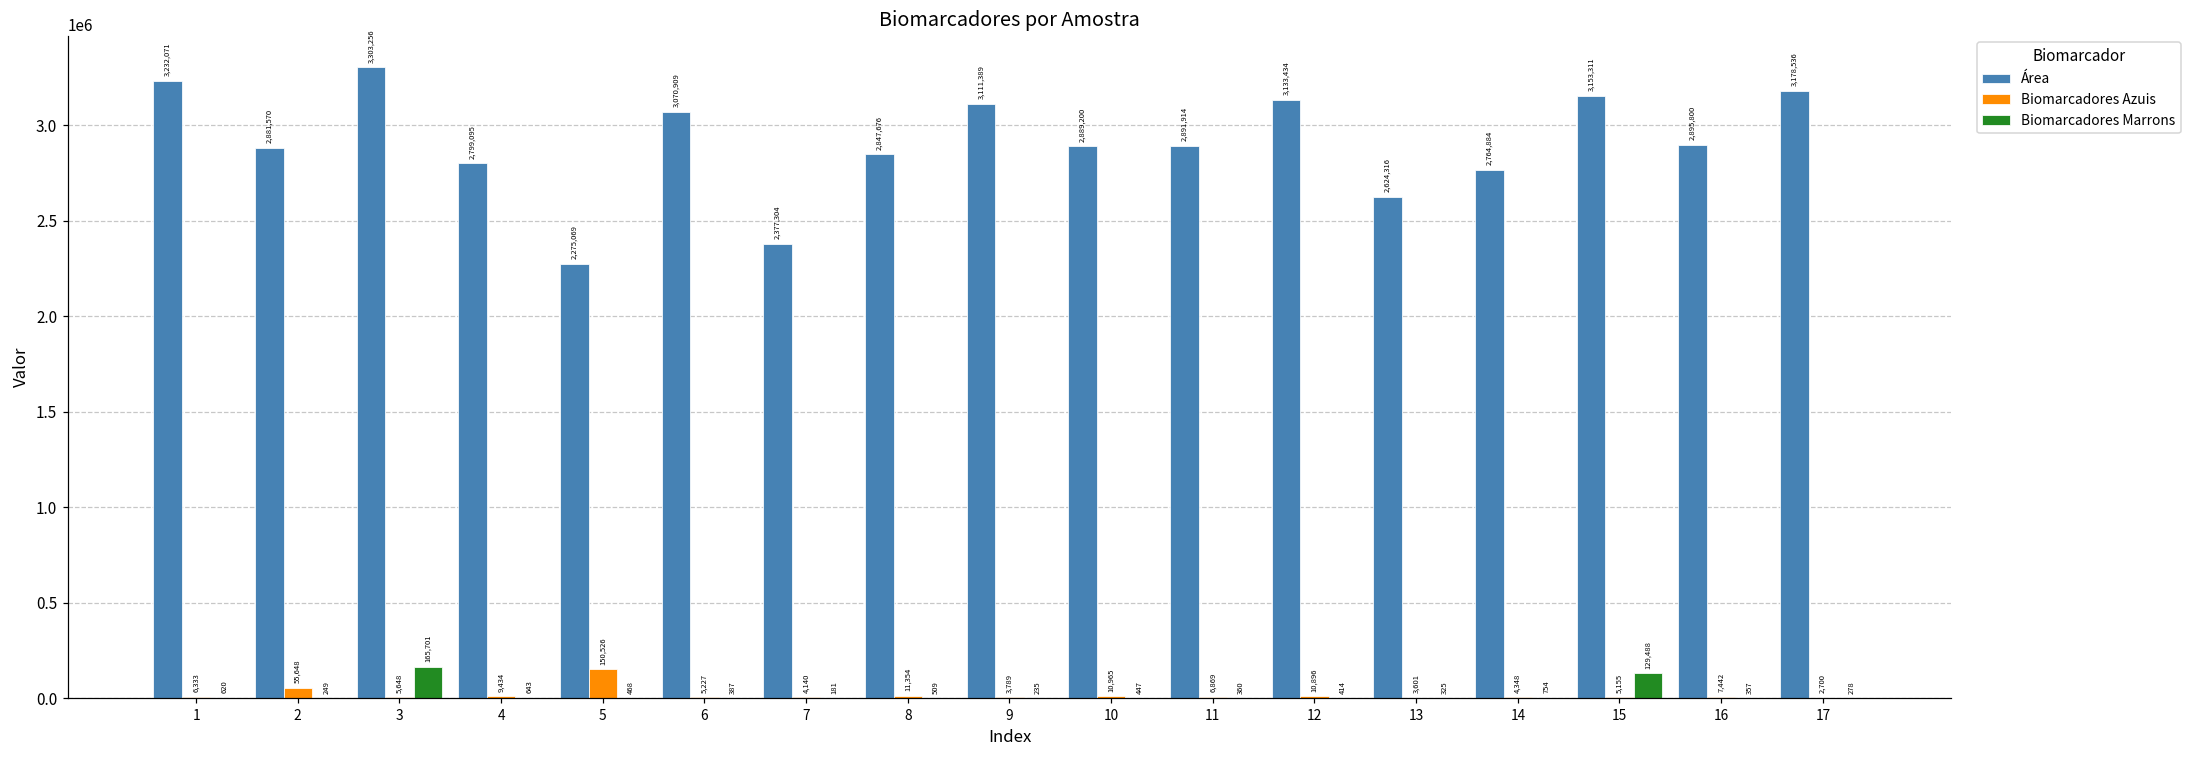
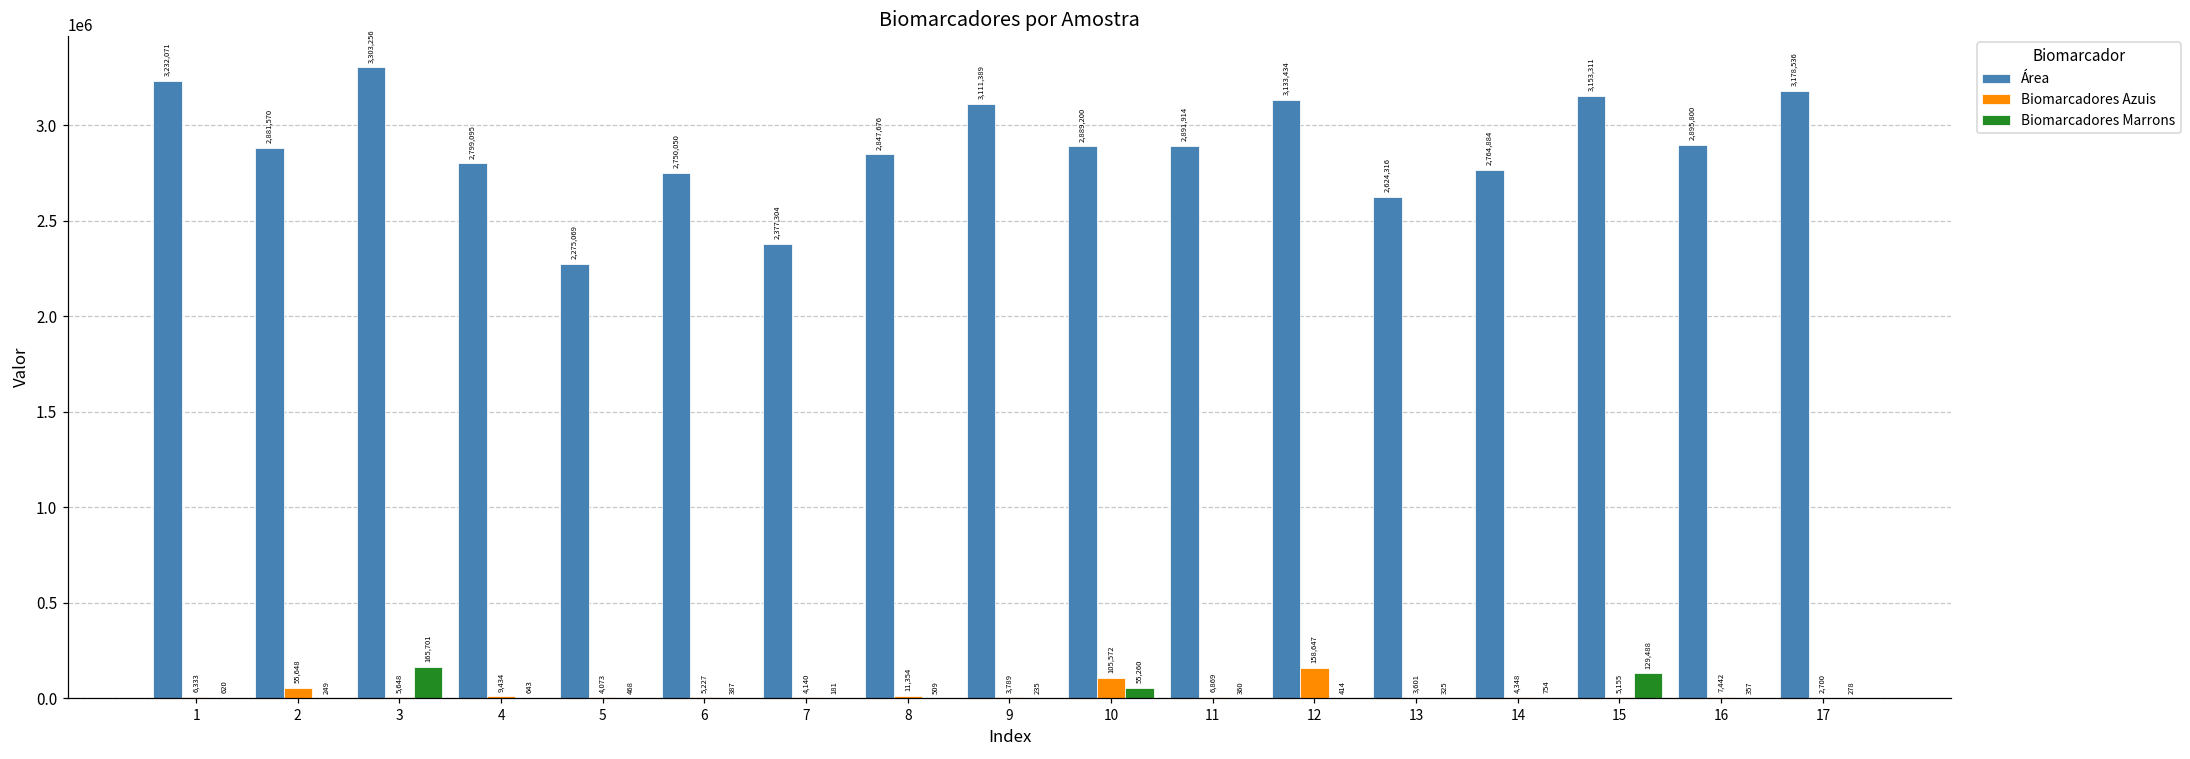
  {
    "Área": {
      "1": "3,232,071",
      "2": "2,881,570",
      "3": "3,303,256",
      "4": "2,799,095",
      "5": "2,275,069",
-     "6": "3,070,909",
+     "6": "2,750,050",
      "7": "2,377,304",
      "8": "2,847,676",
      "9": "3,111,389",
      "10": "2,889,200",
      "11": "2,891,914",
      "12": "3,133,434",
      "13": "2,624,316",
      "14": "2,764,884",
      "15": "3,153,311",
      "16": "2,895,800",
      "17": "3,178,536"
    },
    "Biomarcadores Azuis": {
      "1": "6,333",
      "2": "55,648",
      "3": "5,648",
      "4": "9,434",
-     "5": "150,526",
+     "5": "4,073",
      "6": "5,227",
      "7": "4,140",
      "8": "11,354",
      "9": "3,789",
-     "10": "10,965",
+     "10": "105,572",
      "11": "6,869",
-     "12": "10,896",
+     "12": "158,647",
      "13": "3,601",
      "14": "4,348",
      "15": "5,155",
      "16": "7,442",
      "17": "2,700"
    },
    "Biomarcadores Marrons": {
      "1": "620",
      "2": "249",
      "3": "165,701",
      "4": "643",
      "5": "468",
      "6": "387",
      "7": "181",
      "8": "509",
      "9": "235",
-     "10": "447",
+     "10": "55,260",
      "11": "360",
      "12": "414",
      "13": "325",
      "14": "754",
      "15": "129,488",
      "16": "357",
      "17": "278"
    }
  }
